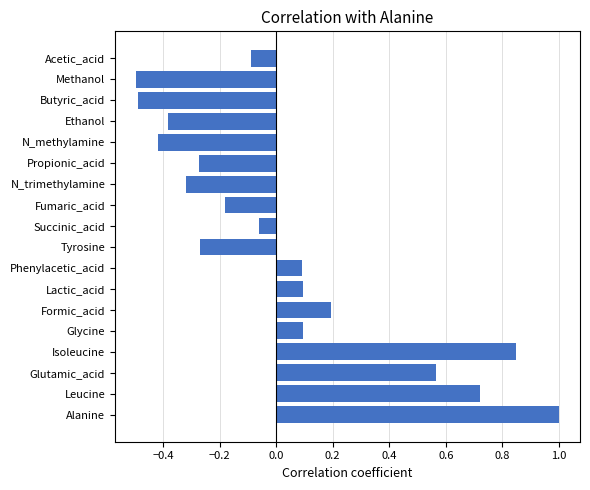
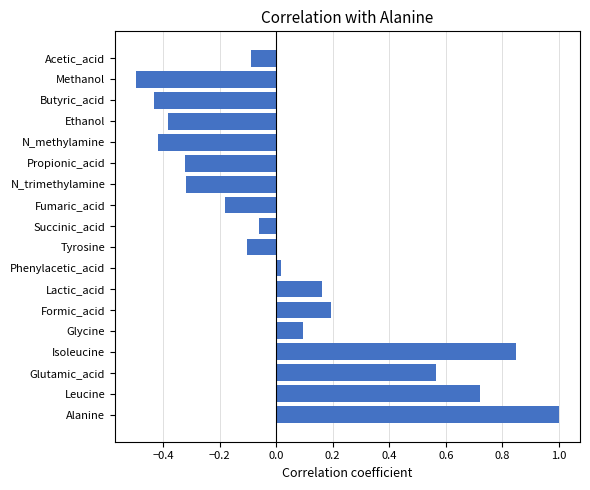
  {
    "Acetic_acid": -0.09,
    "Methanol": -0.50,
-   "Butyric_acid": -0.49,
+   "Butyric_acid": -0.43,
    "Ethanol": -0.38,
    "N_methylamine": -0.42,
-   "Propionic_acid": -0.27,
+   "Propionic_acid": -0.32,
    "N_trimethylamine": -0.32,
    "Fumaric_acid": -0.18,
    "Succinic_acid": -0.06,
-   "Tyrosine": -0.27,
-   "Phenylacetic_acid": 0.09,
-   "Lactic_acid": 0.09,
+   "Tyrosine": -0.10,
+   "Phenylacetic_acid": 0.02,
+   "Lactic_acid": 0.16,
    "Formic_acid": 0.19,
    "Glycine": 0.09,
    "Isoleucine": 0.85,
    "Glutamic_acid": 0.57,
    "Leucine": 0.72,
    "Alanine": 1.00
  }
